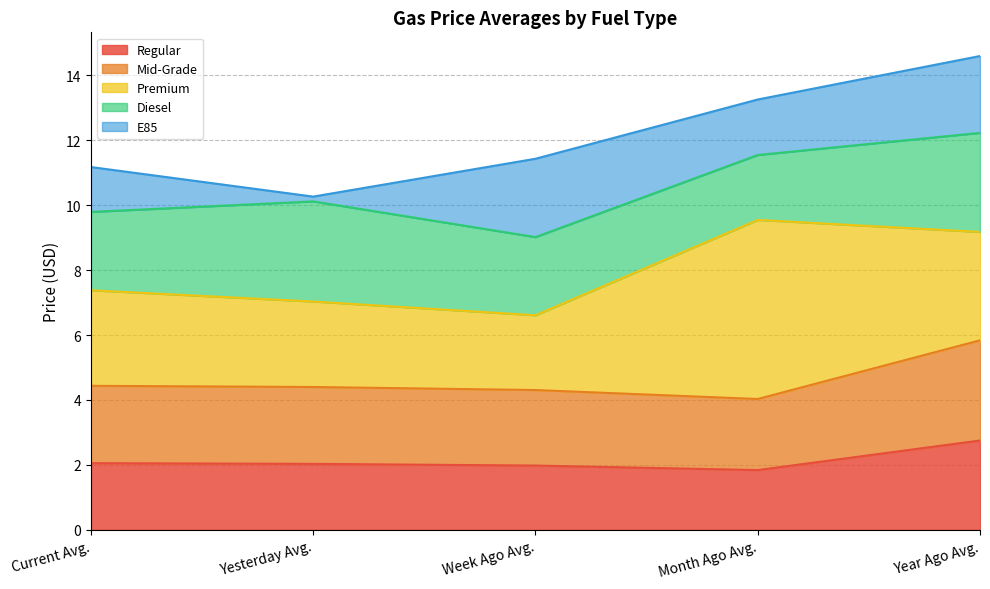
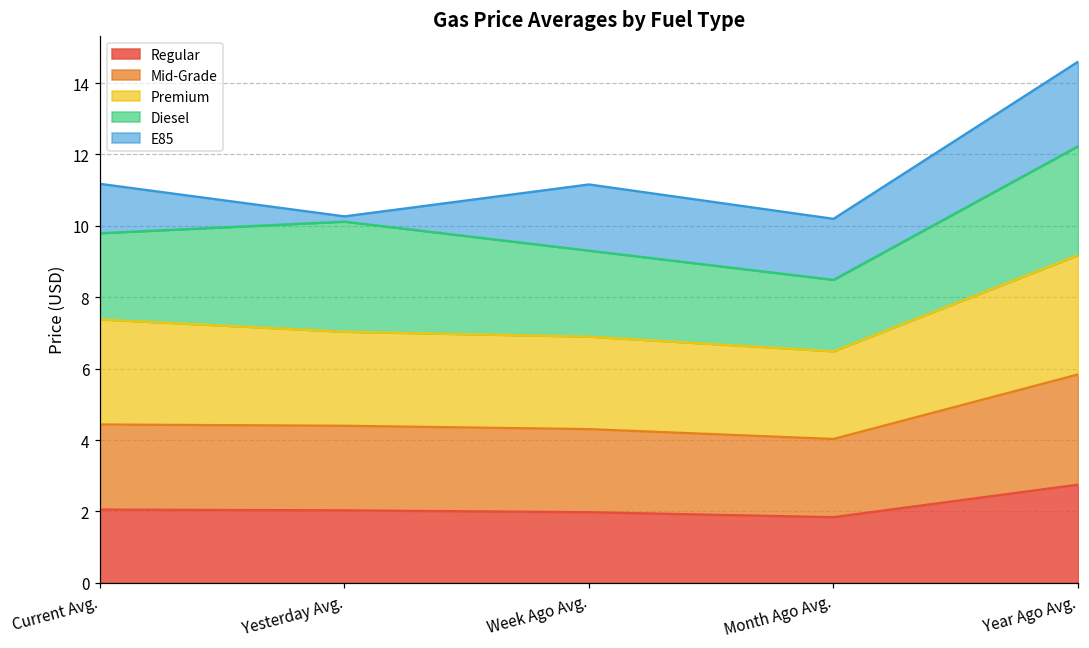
  {
    "Premium": {
      "Current Avg.": 2.9,
      "Yesterday Avg.": 2.6,
-     "Week Ago Avg.": 2.3,
-     "Month Ago Avg.": 5.5,
+     "Week Ago Avg.": 2.6,
+     "Month Ago Avg.": 2.5,
      "Year Ago Avg.": 3.3
    },
    "Diesel": {
      "Current Avg.": 2.4,
      "Yesterday Avg.": 3.1,
      "Week Ago Avg.": 2.4,
      "Month Ago Avg.": 2.0,
      "Year Ago Avg.": 3.1
    },
    "E85": {
      "Current Avg.": 1.4,
      "Yesterday Avg.": 0.1,
-     "Week Ago Avg.": 2.4,
+     "Week Ago Avg.": 1.9,
      "Month Ago Avg.": 1.7,
      "Year Ago Avg.": 2.4
    }
  }
